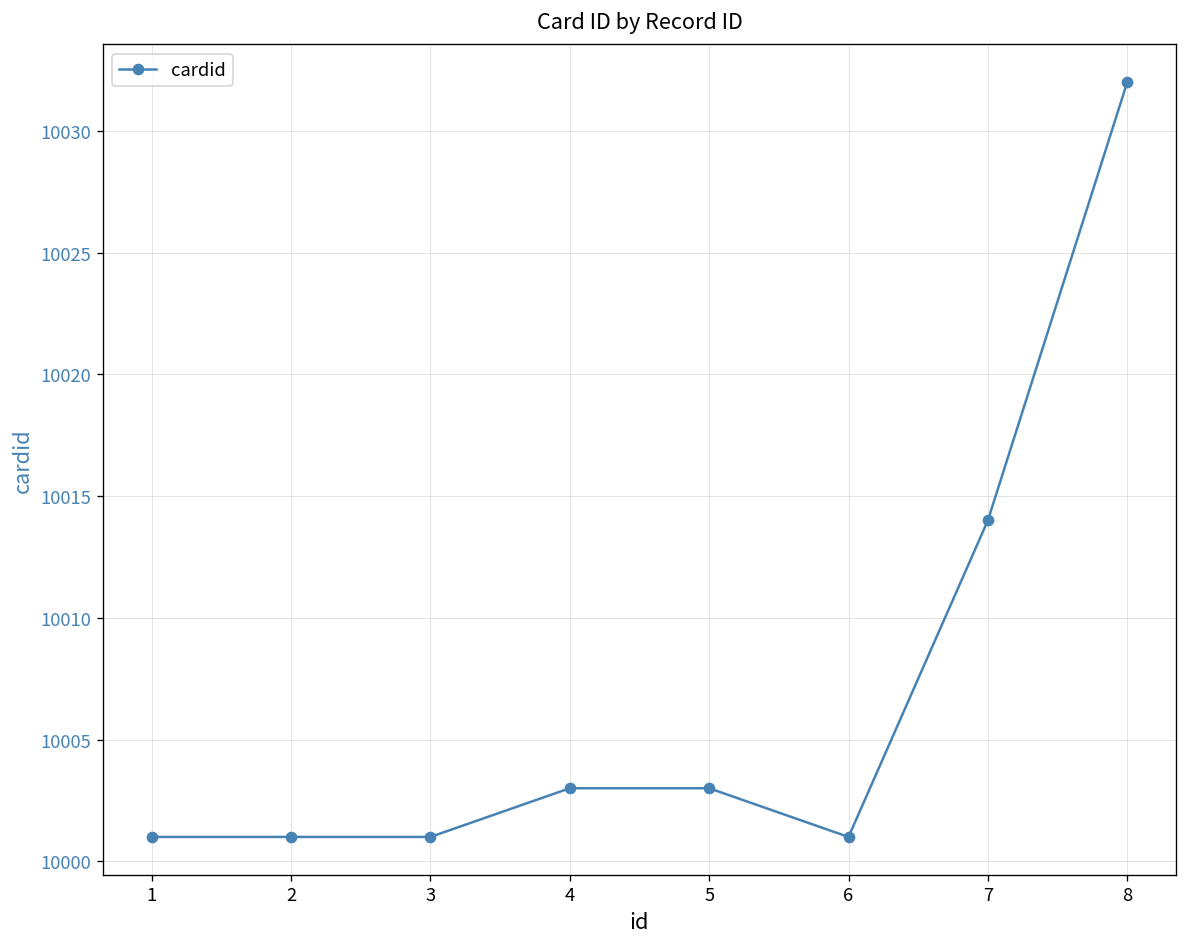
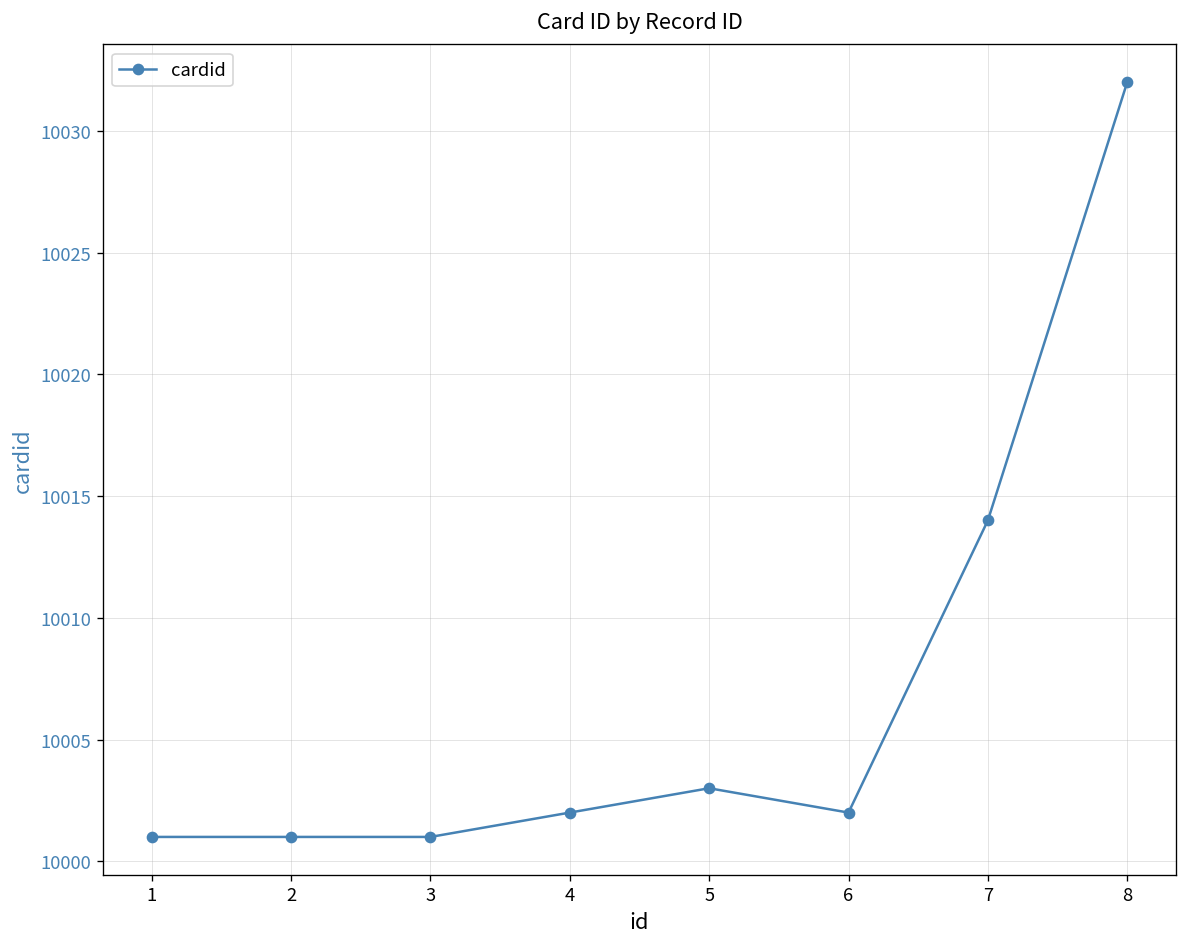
  {
    "1": 10001,
    "2": 10001,
    "3": 10001,
-   "4": 10003,
+   "4": 10002,
    "5": 10003,
-   "6": 10001,
+   "6": 10002,
    "7": 10014,
    "8": 10032
  }
